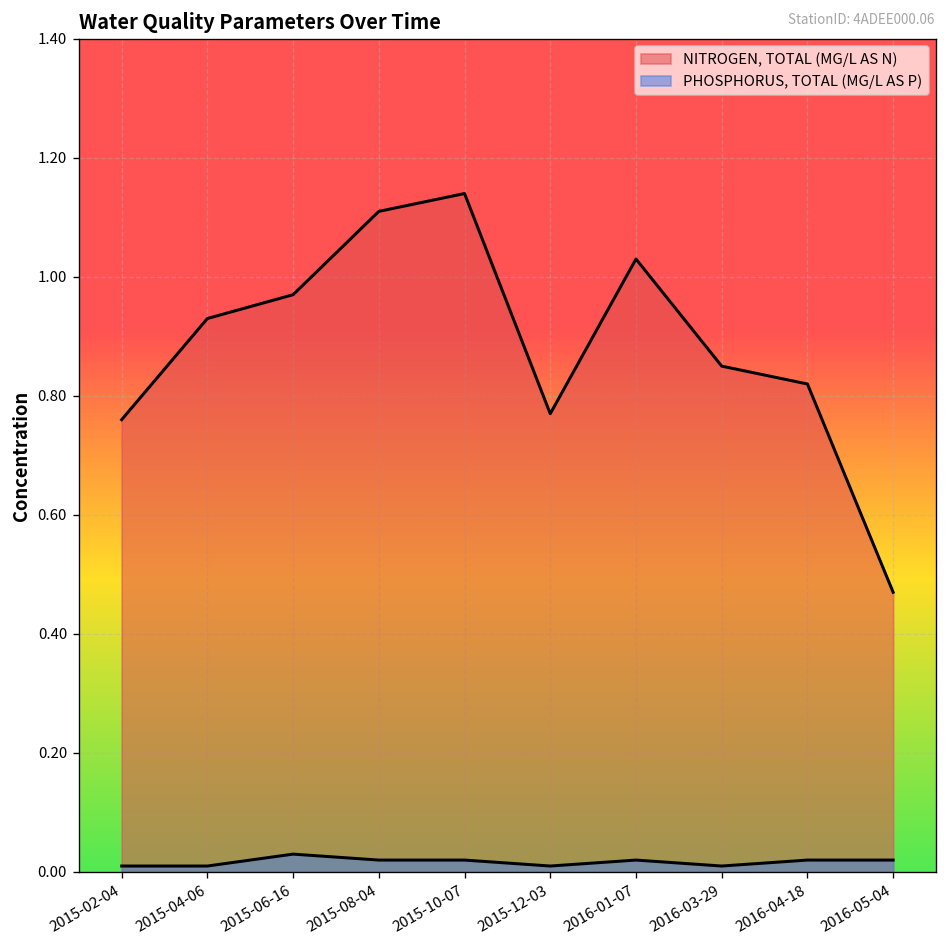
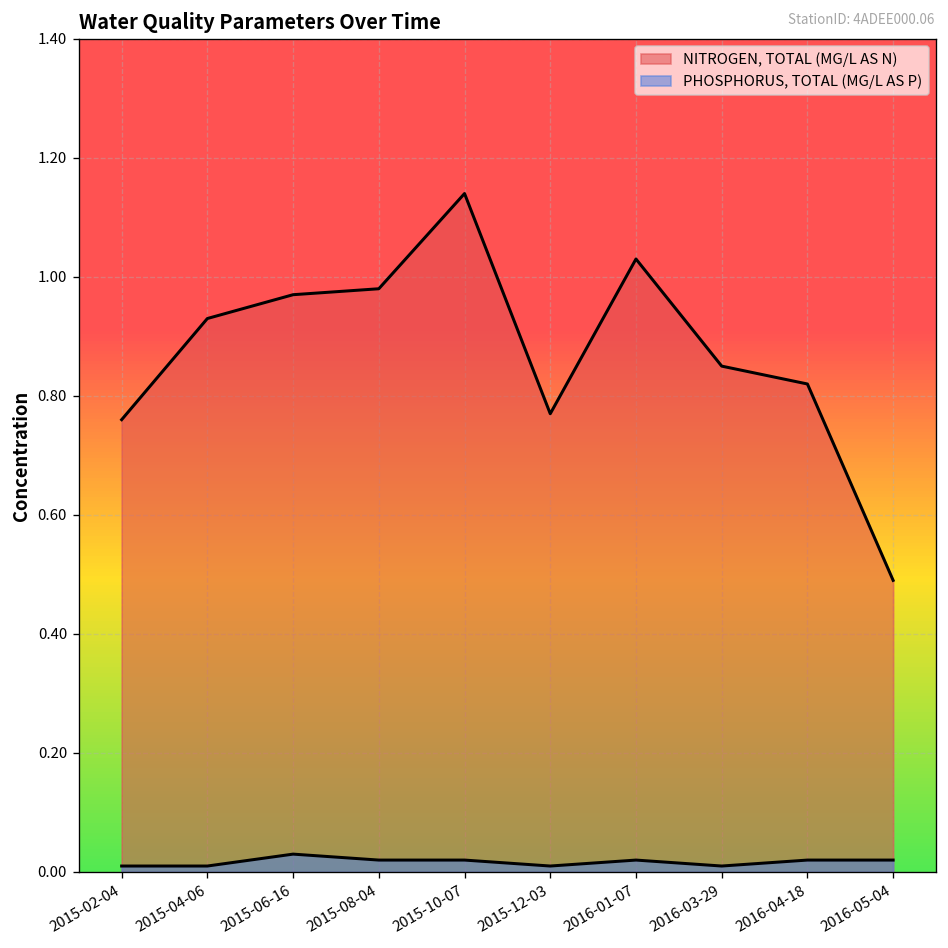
  {
    "NITROGEN, TOTAL (MG/L AS N)": {
      "2015-02-04": 0.76,
      "2015-04-06": 0.93,
      "2015-06-16": 0.97,
-     "2015-08-04": 1.11,
+     "2015-08-04": 0.98,
      "2015-10-07": 1.14,
      "2015-12-03": 0.77,
      "2016-01-07": 1.03,
      "2016-03-29": 0.85,
      "2016-04-18": 0.82,
-     "2016-05-04": 0.47
+     "2016-05-04": 0.49
    },
    "PHOSPHORUS, TOTAL (MG/L AS P)": {
      "2015-02-04": 0.01,
      "2015-04-06": 0.01,
      "2015-06-16": 0.03,
      "2015-08-04": 0.02,
      "2015-10-07": 0.02,
      "2015-12-03": 0.01,
      "2016-01-07": 0.02,
      "2016-03-29": 0.01,
      "2016-04-18": 0.02,
      "2016-05-04": 0.02
    }
  }
